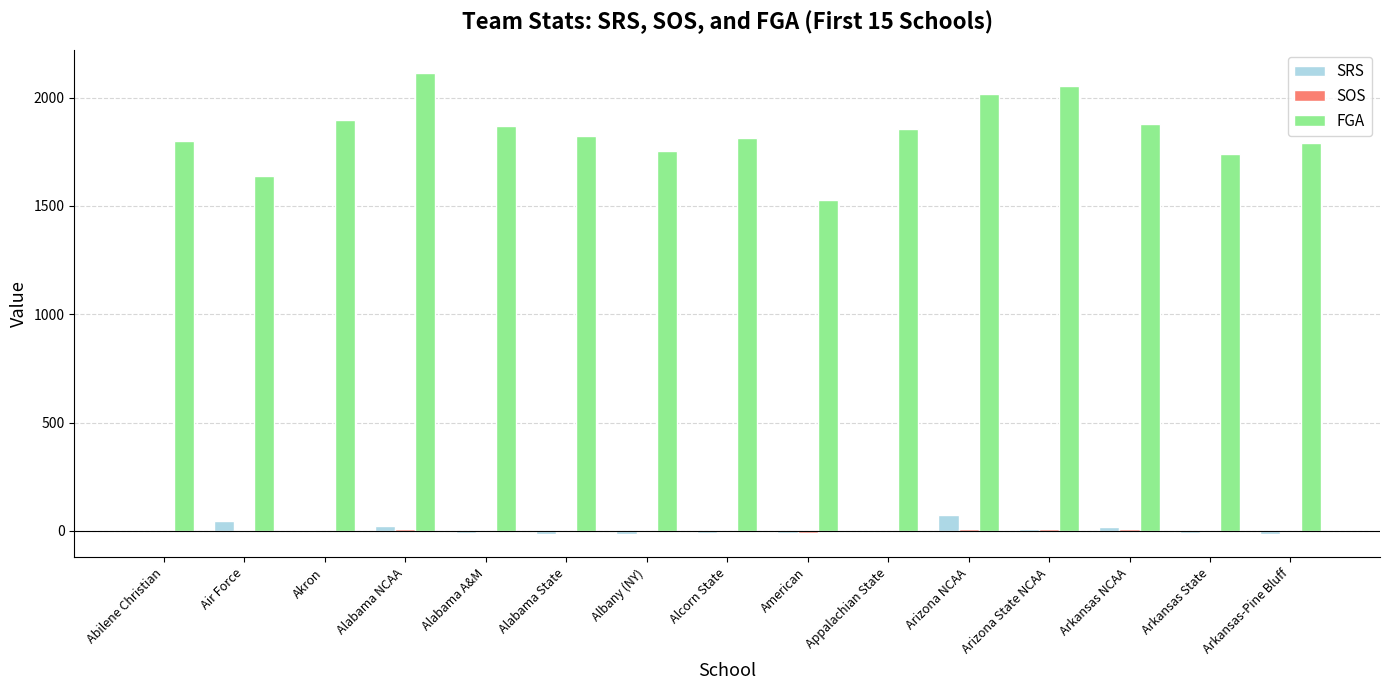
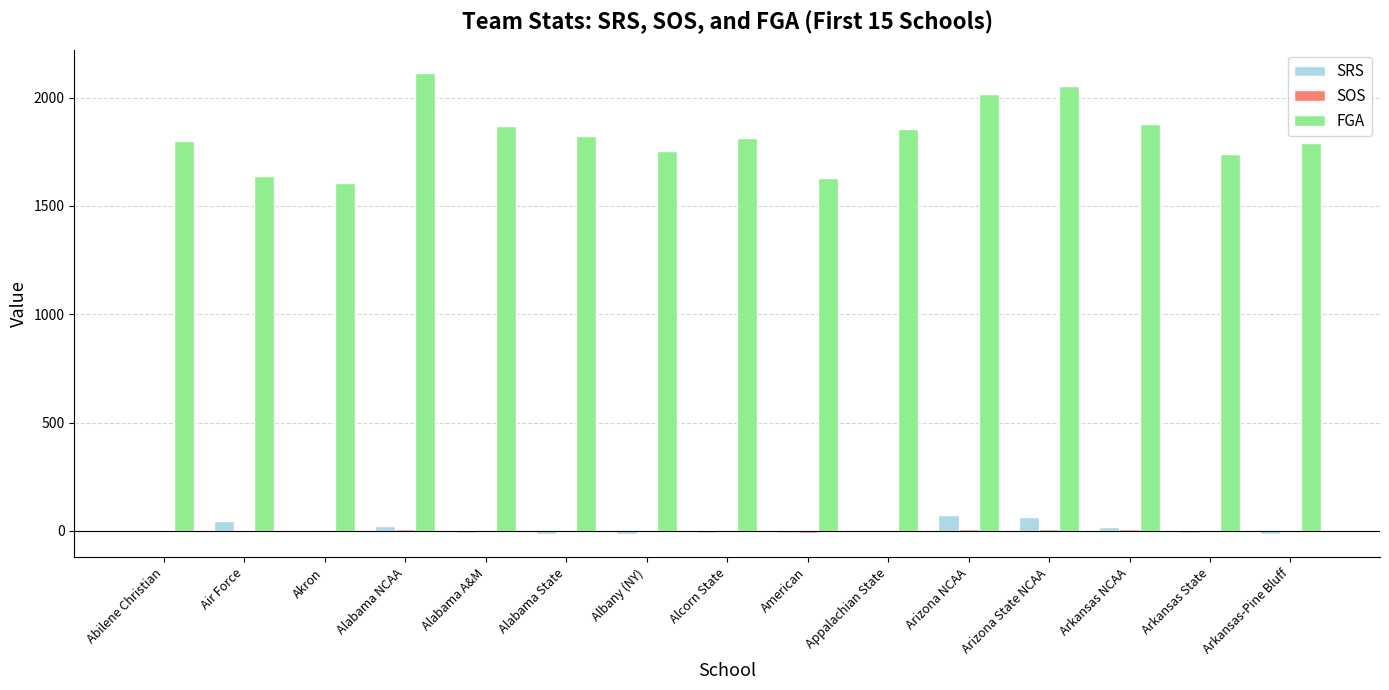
  {
    "SRS": {
      "Air Force": 50,
      "Alabama NCAA": 20,
      "Alabama State": -20,
      "Albany (NY)": -10,
      "Arizona NCAA": 80,
-     "Arizona State NCAA": 10,
+     "Arizona State NCAA": 60,
      "Arkansas NCAA": 20,
      "Arkansas-Pine Bluff": -10
    },
    "FGA": {
      "Abilene Christian": 1800,
      "Air Force": 1640,
-     "Akron": 1900,
+     "Akron": 1610,
      "Alabama NCAA": 2120,
      "Alabama A&M": 1870,
      "Alabama State": 1820,
      "Albany (NY)": 1760,
      "Alcorn State": 1810,
-     "American": 1530,
+     "American": 1630,
      "Appalachian State": 1850,
      "Arizona NCAA": 2020,
      "Arizona State NCAA": 2060,
      "Arkansas NCAA": 1880,
      "Arkansas State": 1740,
      "Arkansas-Pine Bluff": 1790
    }
  }
